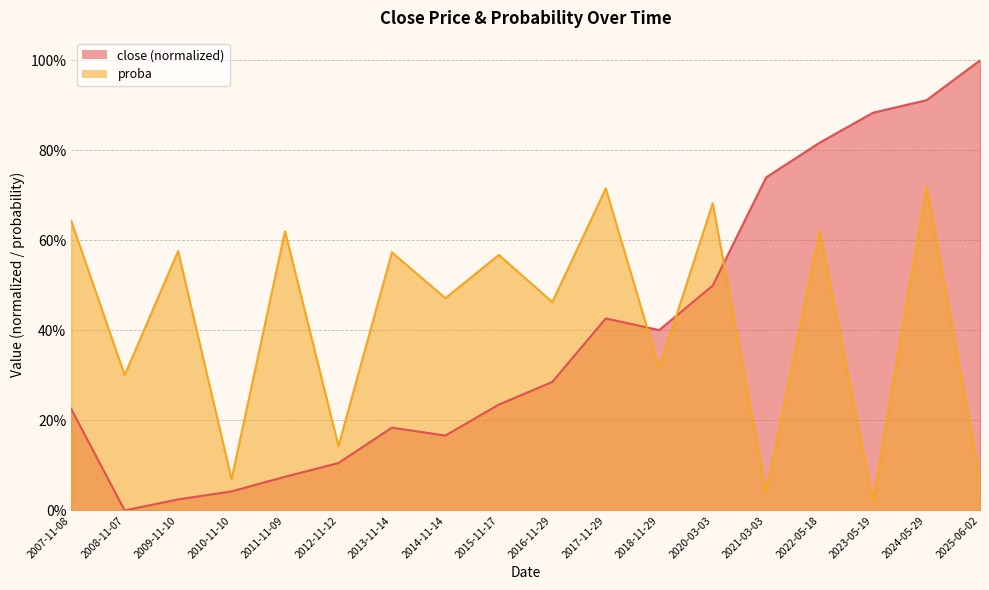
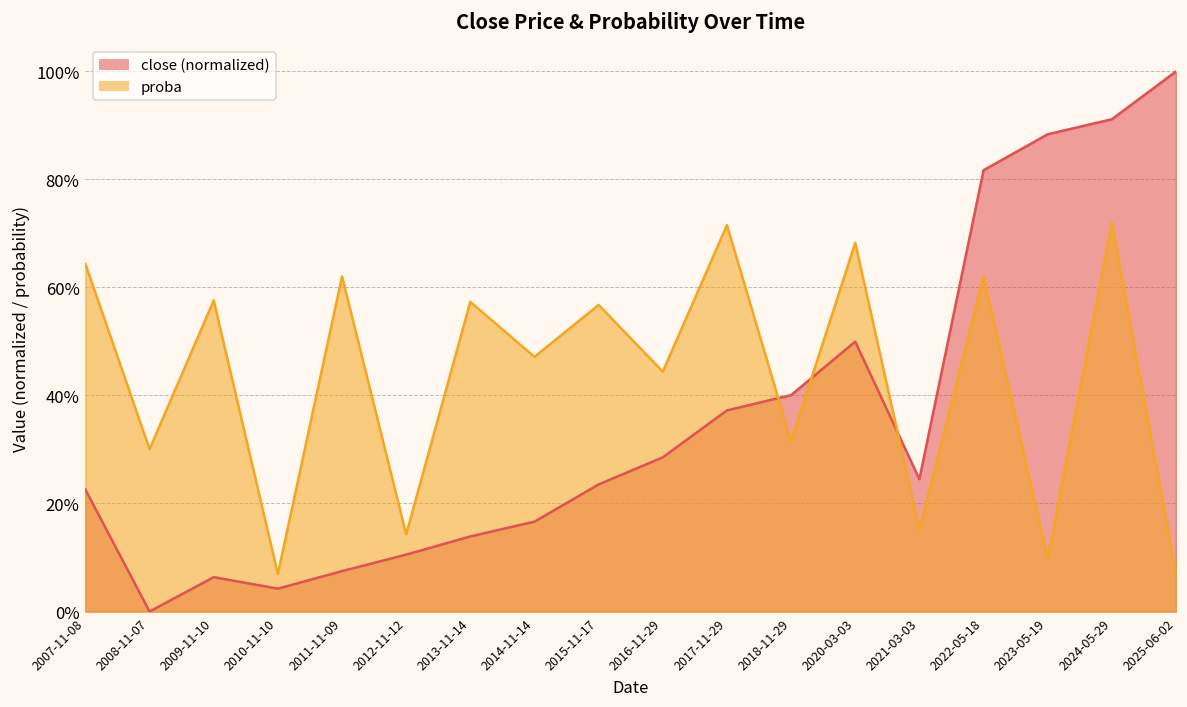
  {
    "close (normalized)": {
      "2007-11-08": "23%",
      "2008-11-07": "0%",
-     "2009-11-10": "2%",
+     "2009-11-10": "6%",
      "2010-11-10": "4%",
      "2011-11-09": "7%",
      "2012-11-12": "11%",
-     "2013-11-14": "18%",
+     "2013-11-14": "14%",
      "2014-11-14": "17%",
      "2015-11-17": "24%",
      "2016-11-29": "29%",
-     "2017-11-29": "43%",
+     "2017-11-29": "37%",
      "2018-11-29": "40%",
      "2020-03-03": "50%",
-     "2021-03-03": "74%",
+     "2021-03-03": "25%",
      "2022-05-18": "82%",
      "2023-05-19": "88%",
      "2024-05-29": "91%",
      "2025-06-02": "100%"
    },
    "proba": {
      "2007-11-08": "64%",
      "2008-11-07": "30%",
      "2009-11-10": "58%",
      "2010-11-10": "7%",
      "2011-11-09": "62%",
      "2012-11-12": "14%",
      "2013-11-14": "57%",
      "2014-11-14": "47%",
      "2015-11-17": "57%",
-     "2016-11-29": "46%",
+     "2016-11-29": "44%",
      "2017-11-29": "72%",
      "2018-11-29": "32%",
      "2020-03-03": "68%",
-     "2021-03-03": "4%",
+     "2021-03-03": "15%",
      "2022-05-18": "62%",
-     "2023-05-19": "2%",
+     "2023-05-19": "10%",
      "2024-05-29": "72%",
      "2025-06-02": "7%"
    }
  }
